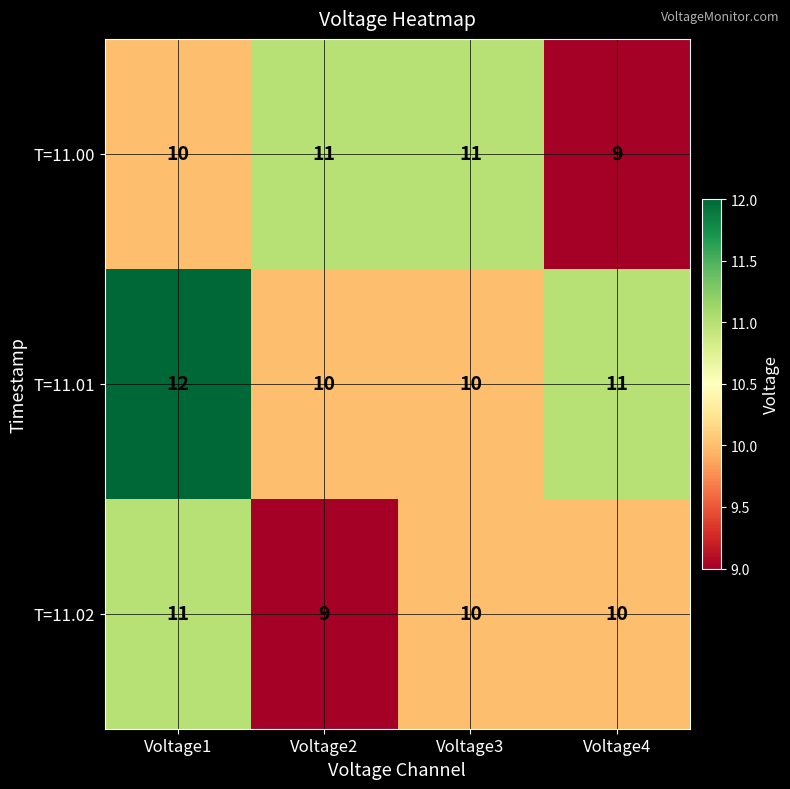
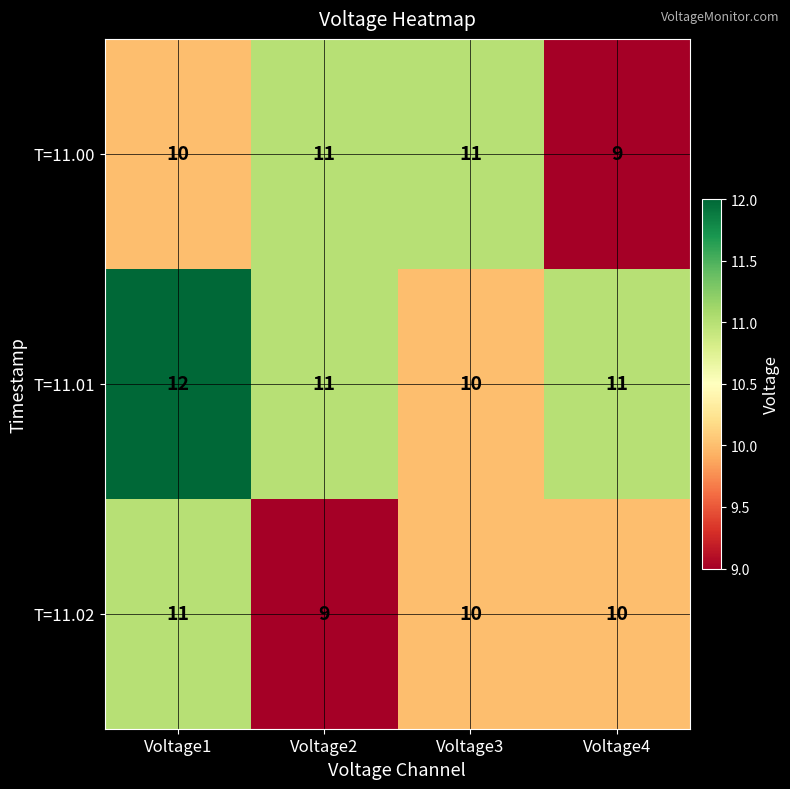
  {
    "T=11.00": {
      "Voltage1": 10,
      "Voltage2": 11,
      "Voltage3": 11,
      "Voltage4": 9
    },
    "T=11.01": {
      "Voltage1": 12,
-     "Voltage2": 10,
+     "Voltage2": 11,
      "Voltage3": 10,
      "Voltage4": 11
    },
    "T=11.02": {
      "Voltage1": 11,
      "Voltage2": 9,
      "Voltage3": 10,
      "Voltage4": 10
    }
  }
